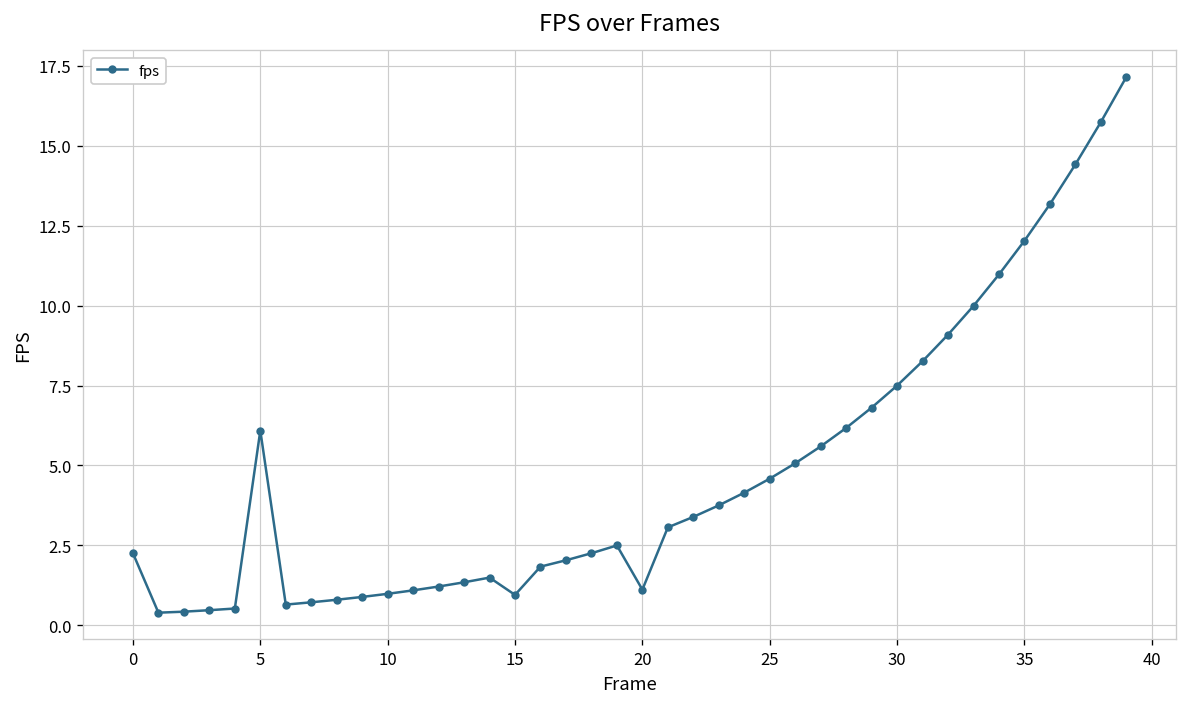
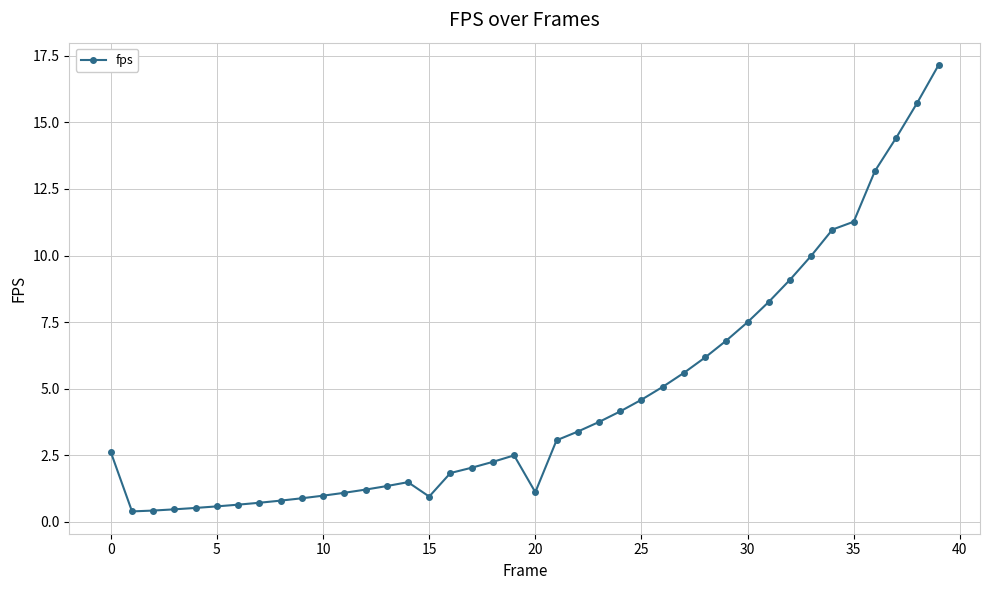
  {
-   "0": 2.3,
-   "5": 6.1,
+   "0": 2.6,
+   "5": 0.6,
    "10": 1.0,
    "15": 1.0,
    "20": 1.1,
    "25": 4.6,
    "30": 7.5,
-   "35": 12.0
+   "35": 11.3
  }
